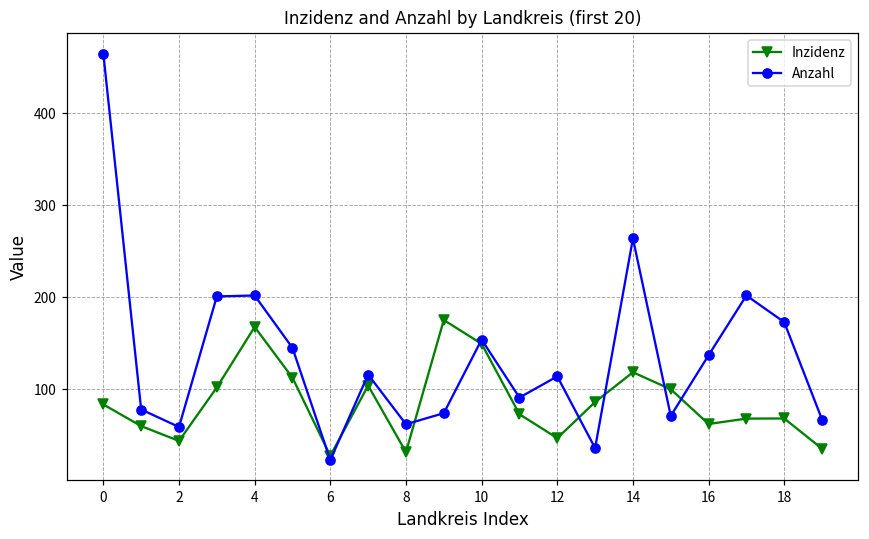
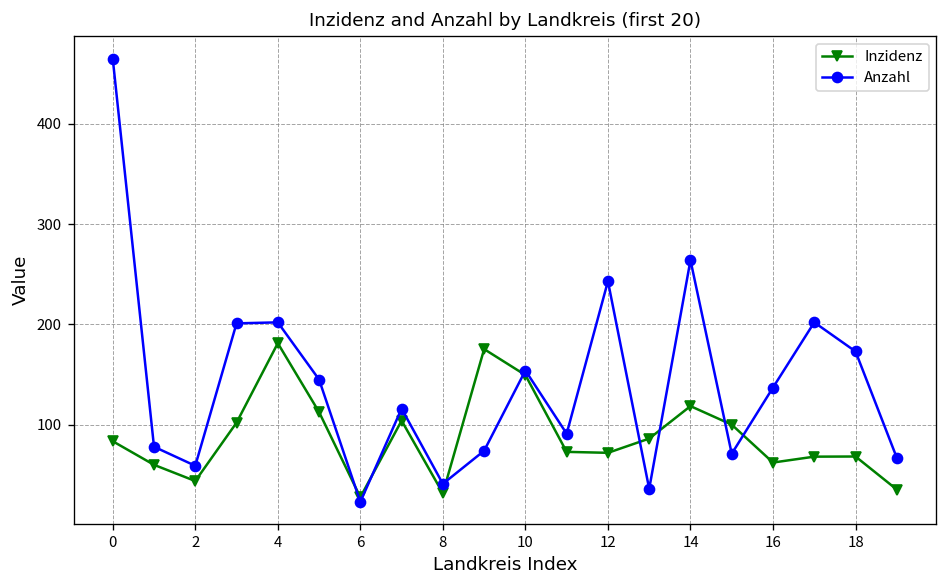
  {
    "Inzidenz": {
      "0": 80,
      "2": 40,
-     "4": 170,
+     "4": 180,
      "6": 30,
      "8": 30,
      "10": 150,
-     "12": 50,
+     "12": 70,
      "14": 120,
      "16": 60,
      "18": 70
    },
    "Anzahl": {
      "0": 470,
      "2": 60,
      "4": 200,
      "6": 20,
-     "8": 60,
+     "8": 40,
      "10": 150,
-     "12": 110,
+     "12": 240,
      "14": 260,
      "16": 140,
      "18": 170
    }
  }
